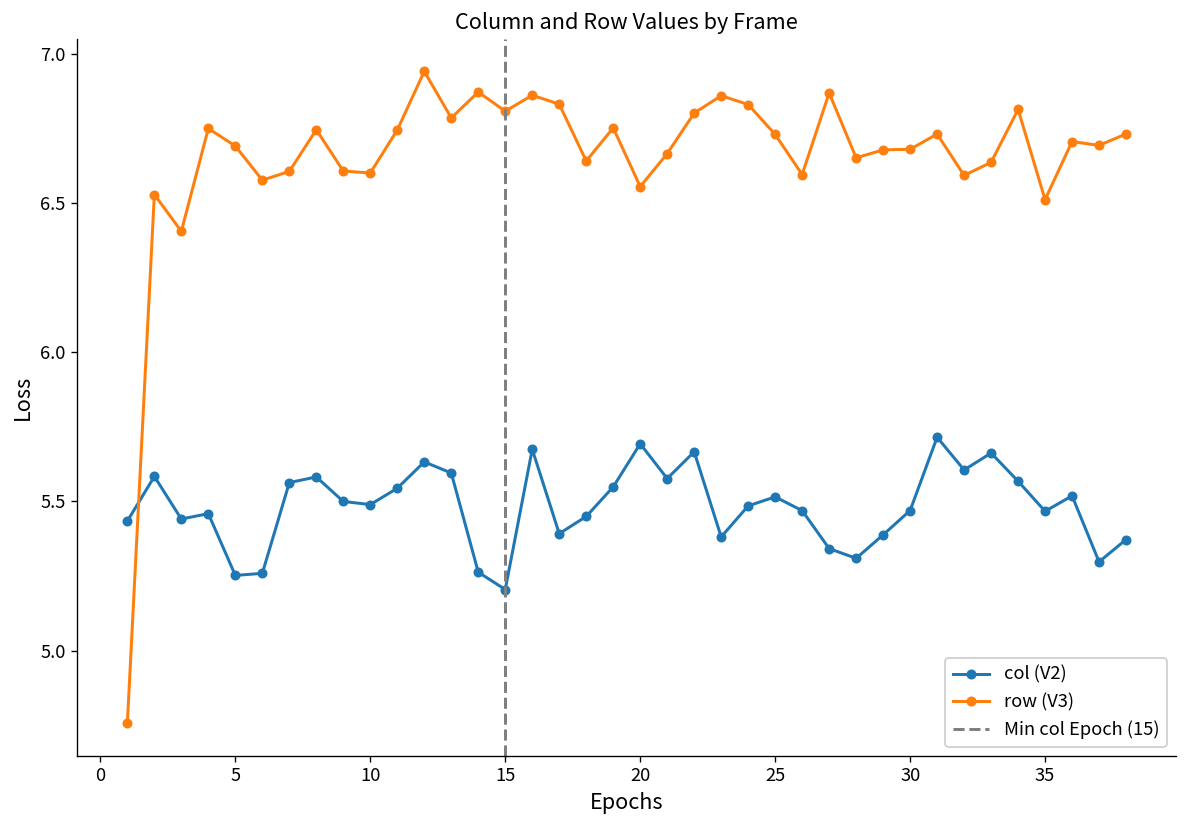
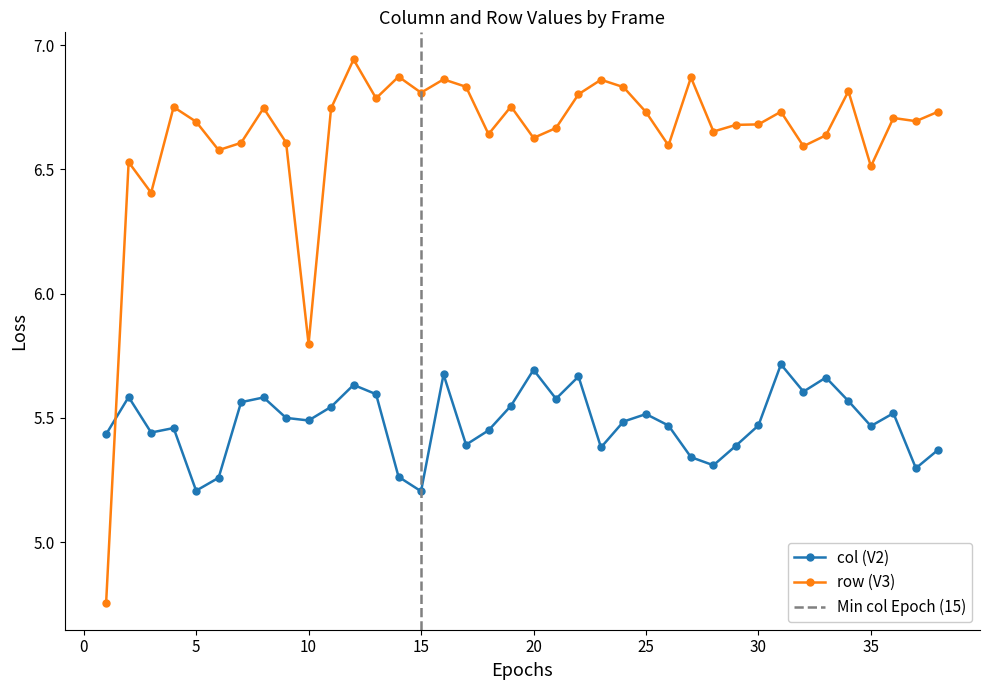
  {
    "col (V2)": {
-     "5": 5.25,
+     "5": 5.21,
      "10": 5.49,
      "15": 5.20,
      "20": 5.69,
      "25": 5.52,
      "30": 5.47,
      "35": 5.47
    },
    "row (V3)": {
      "5": 6.69,
-     "10": 6.60,
+     "10": 5.80,
      "15": 6.81,
-     "20": 6.56,
+     "20": 6.63,
      "25": 6.73,
      "30": 6.68,
      "35": 6.51
    }
  }
